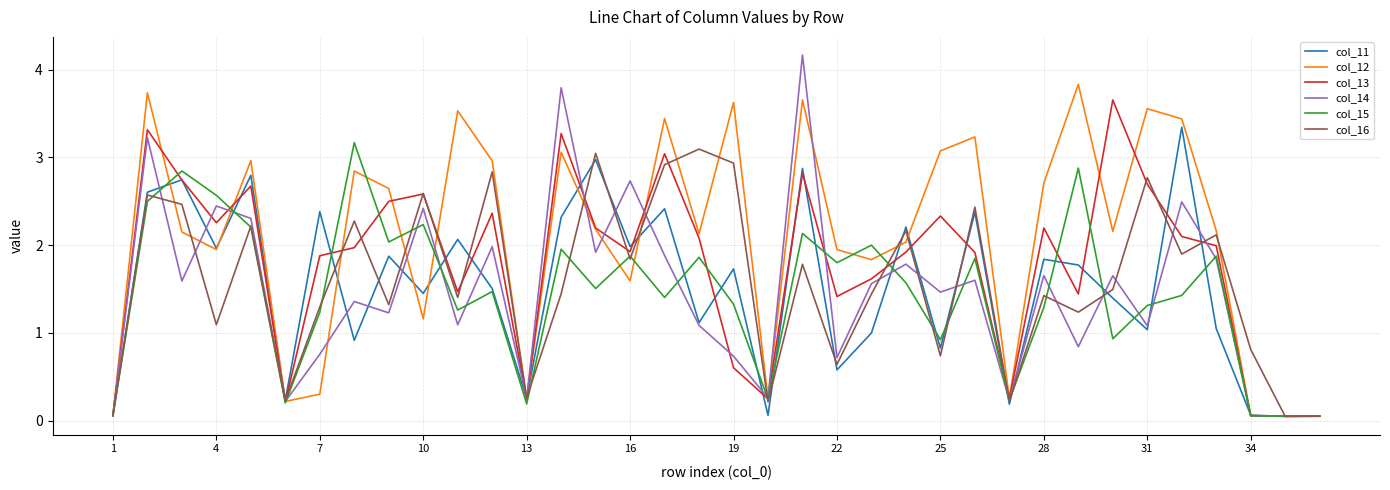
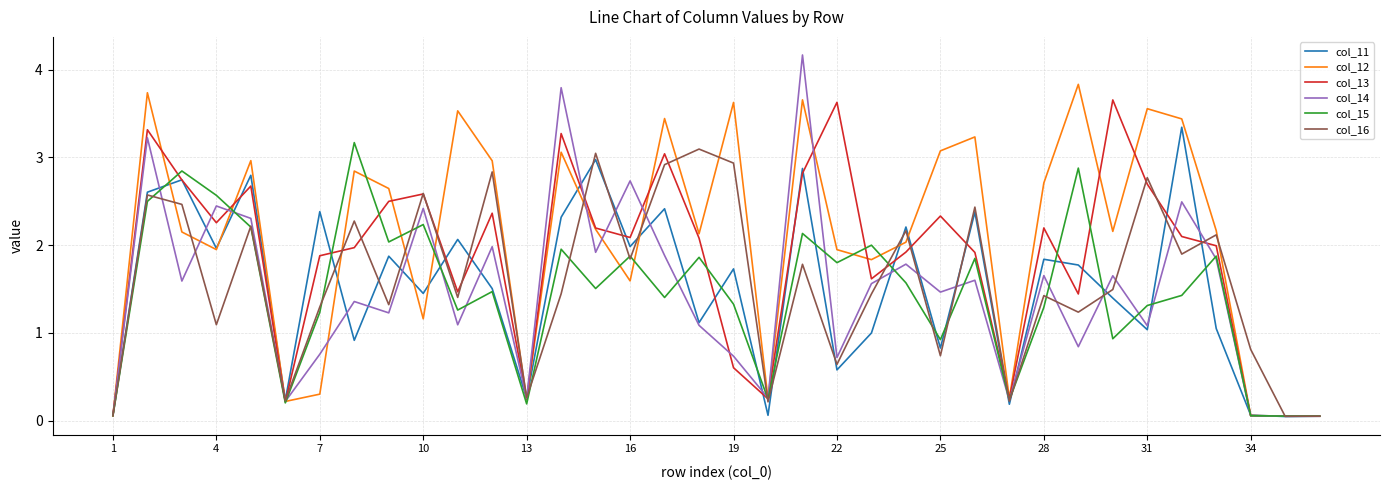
  {
    "col_11": {
      "7": 2.4,
      "10": 1.5,
      "16": 2.0,
      "19": 1.7,
      "22": 0.6,
      "25": 0.8,
      "28": 1.8,
      "31": 1.0
    },
    "col_12": {
      "7": 0.3,
      "10": 1.2,
      "16": 1.6,
      "19": 3.6,
      "22": 1.9,
      "25": 3.1,
      "28": 2.7,
      "31": 3.6
    },
    "col_13": {
      "4": 2.3,
      "7": 1.9,
-     "16": 1.9,
+     "16": 2.1,
      "19": 0.6,
-     "22": 1.4,
+     "22": 3.6,
      "25": 2.3,
      "28": 2.2,
      "31": 2.7
    },
    "col_14": {
      "4": 2.4,
      "7": 0.8,
      "10": 2.4,
      "16": 2.7,
      "19": 0.7,
      "22": 0.7,
      "25": 1.5,
      "28": 1.7,
      "31": 1.1
    },
    "col_15": {
      "4": 2.6,
      "7": 1.2,
      "10": 2.2,
      "13": 0.2,
      "16": 1.9,
      "19": 1.3,
      "22": 1.8,
      "25": 0.9,
      "28": 1.3,
      "31": 1.3
    },
    "col_16": {
      "4": 1.1,
      "7": 1.3,
      "16": 1.8,
      "19": 2.9,
      "22": 0.6,
      "25": 0.7,
      "28": 1.4,
      "31": 2.8,
      "34": 0.8
    }
  }
